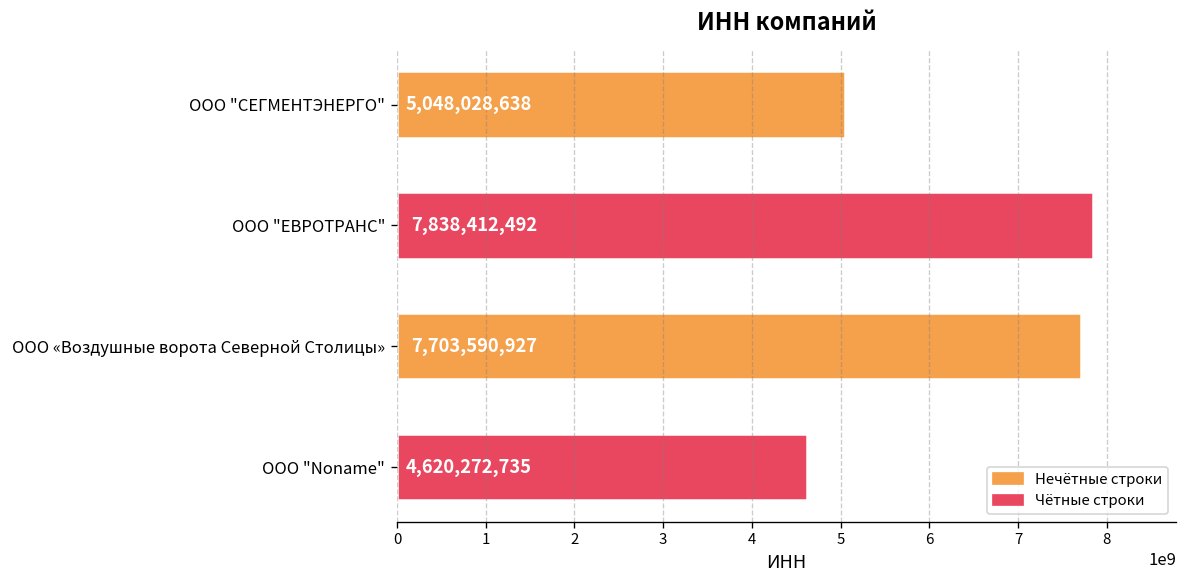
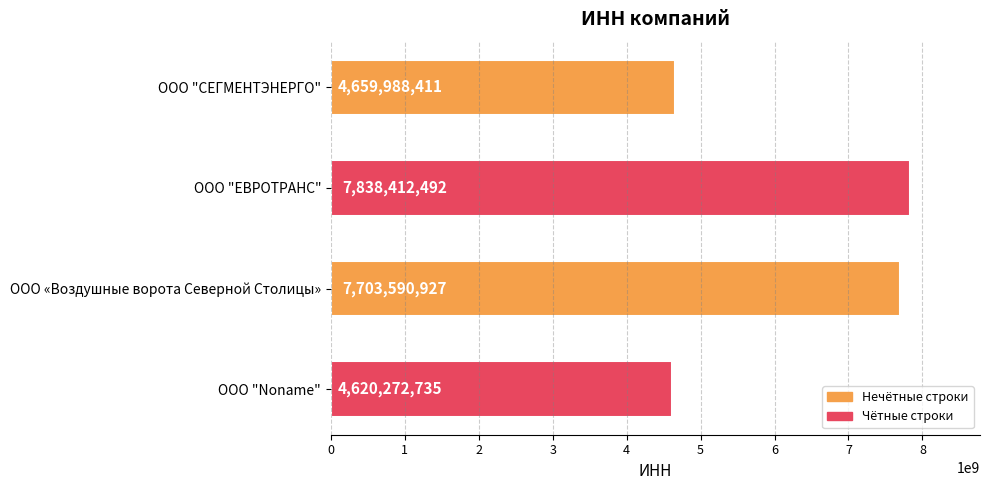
  {
-   "ООО \"СЕГМЕНТЭНЕРГО\"": "5,048,028,638",
+   "ООО \"СЕГМЕНТЭНЕРГО\"": "4,659,988,411",
    "ООО \"ЕВРОТРАНС\"": "7,838,412,492",
    "ООО «Воздушные ворота Северной Столицы»": "7,703,590,927",
    "ООО \"Noname\"": "4,620,272,735"
  }
